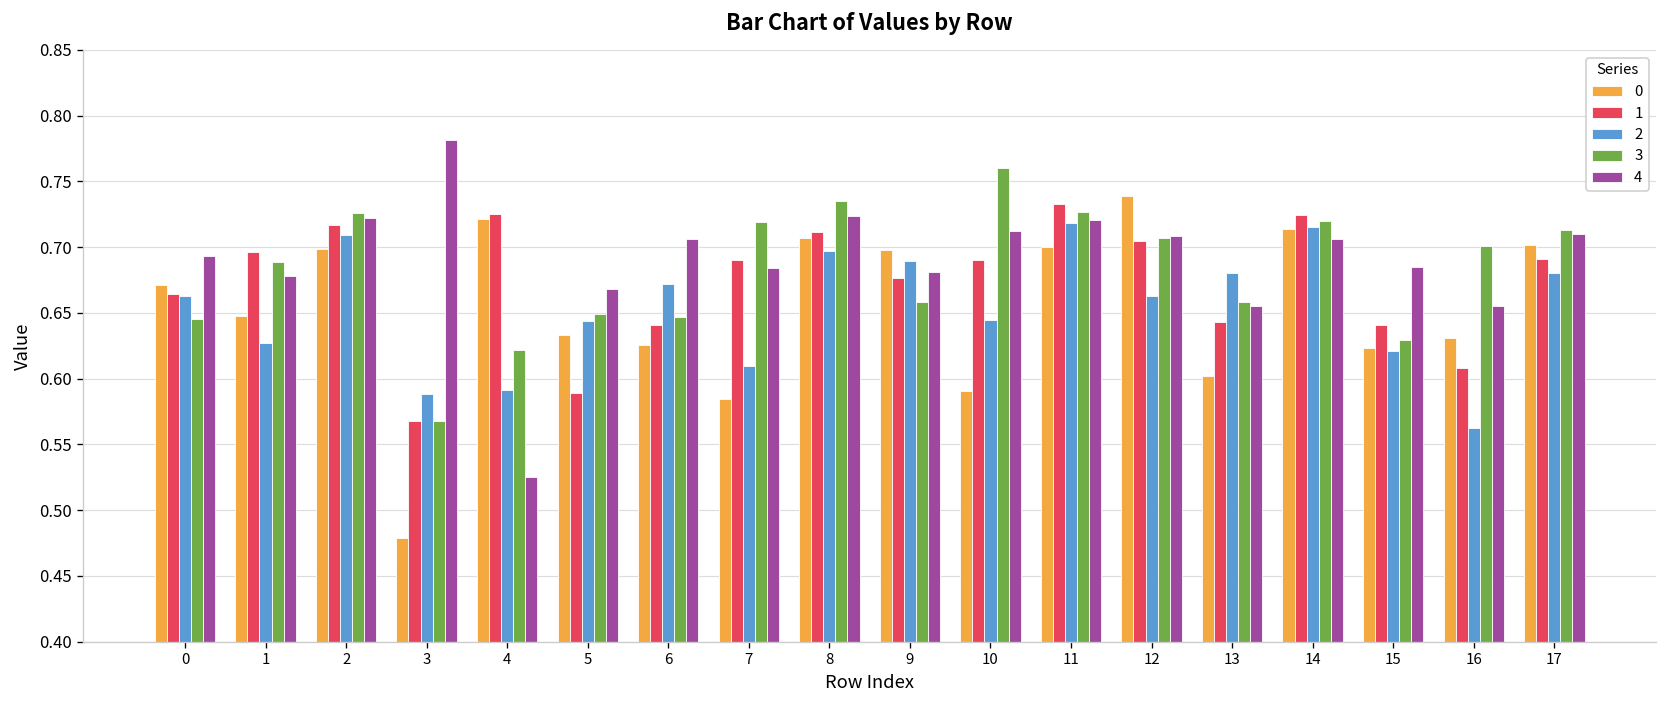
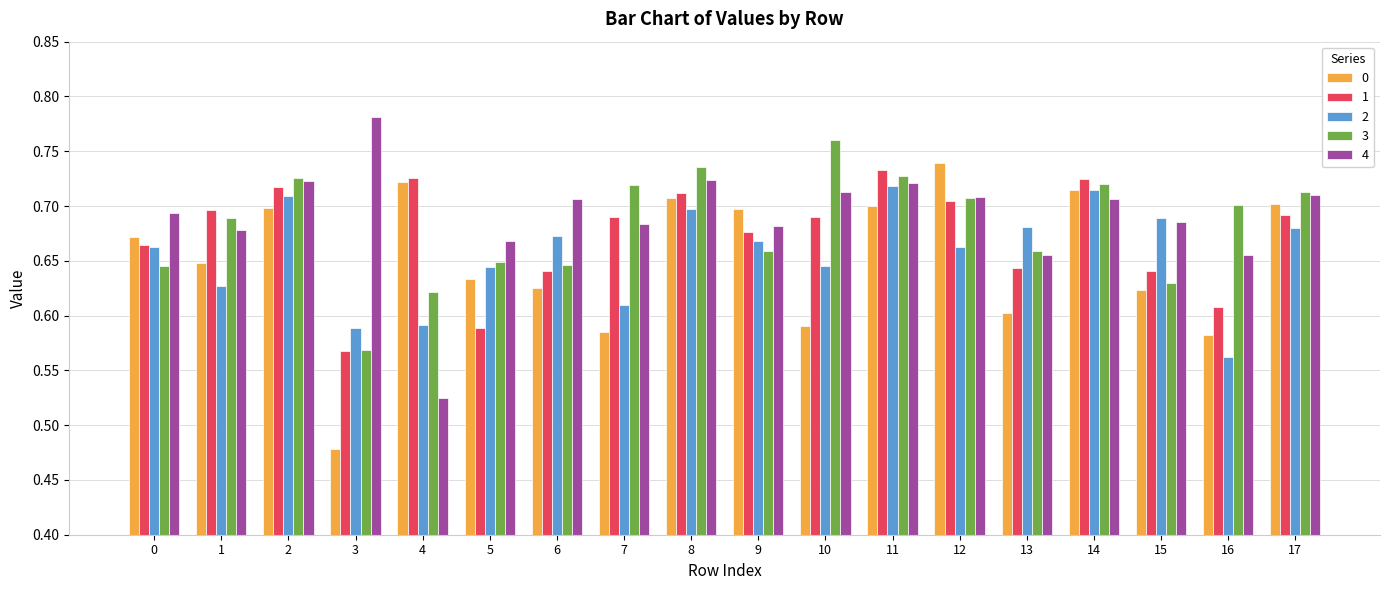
  {
    "0": {
      "0": 0.672,
      "1": 0.648,
      "2": 0.699,
      "3": 0.479,
      "4": 0.722,
      "5": 0.633,
      "6": 0.625,
      "7": 0.585,
      "8": 0.707,
      "9": 0.698,
      "10": 0.591,
      "11": 0.700,
      "12": 0.739,
      "13": 0.602,
      "14": 0.714,
      "15": 0.623,
-     "16": 0.631,
+     "16": 0.582,
      "17": 0.702
    },
    "1": {
      "0": 0.664,
      "1": 0.696,
      "2": 0.717,
      "3": 0.568,
      "4": 0.725,
      "5": 0.589,
      "6": 0.641,
      "7": 0.690,
      "8": 0.712,
      "9": 0.676,
      "10": 0.690,
      "11": 0.733,
      "12": 0.704,
      "13": 0.643,
      "14": 0.725,
      "15": 0.641,
      "16": 0.608,
      "17": 0.691
    },
    "2": {
      "0": 0.663,
      "1": 0.627,
      "2": 0.709,
      "3": 0.589,
      "4": 0.592,
      "5": 0.644,
      "6": 0.672,
      "7": 0.609,
      "8": 0.697,
-     "9": 0.689,
+     "9": 0.668,
      "10": 0.645,
      "11": 0.718,
      "12": 0.663,
      "13": 0.680,
      "14": 0.715,
-     "15": 0.621,
+     "15": 0.689,
      "16": 0.562,
      "17": 0.680
    },
    "3": {
      "0": 0.645,
      "1": 0.689,
      "2": 0.726,
      "3": 0.568,
      "4": 0.622,
      "5": 0.649,
      "6": 0.647,
      "7": 0.720,
      "8": 0.735,
      "9": 0.659,
      "10": 0.760,
      "11": 0.727,
      "12": 0.707,
      "13": 0.659,
      "14": 0.720,
      "15": 0.630,
      "16": 0.701,
      "17": 0.713
    },
    "4": {
      "0": 0.694,
      "1": 0.678,
      "2": 0.723,
      "3": 0.781,
      "4": 0.525,
      "5": 0.668,
      "6": 0.706,
      "7": 0.684,
      "8": 0.724,
      "9": 0.681,
      "10": 0.713,
      "11": 0.721,
      "12": 0.708,
      "13": 0.655,
      "14": 0.706,
      "15": 0.685,
      "16": 0.655,
      "17": 0.710
    }
  }
